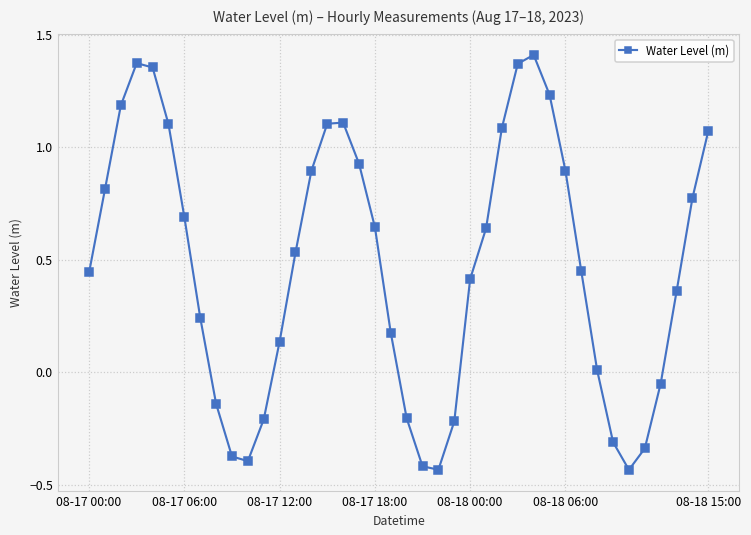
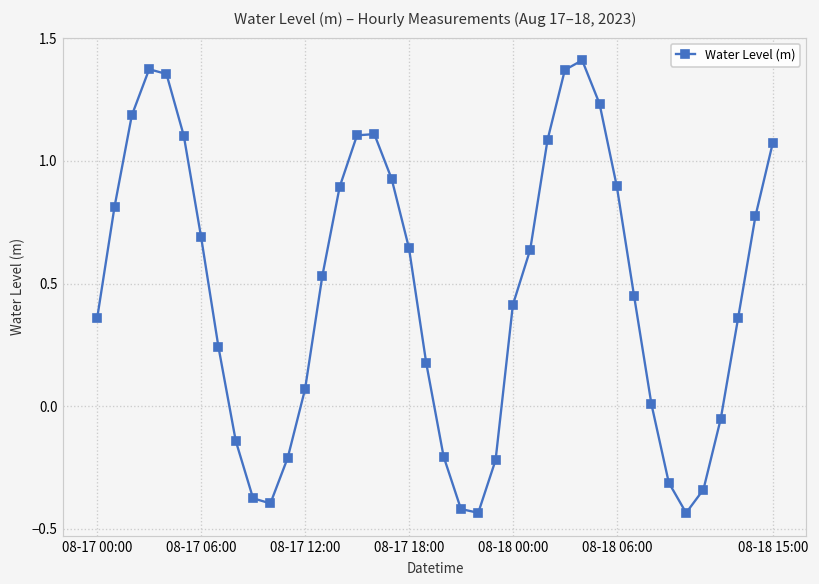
  {
-   "08-17 00:00": 0.44,
+   "08-17 00:00": 0.36,
    "08-17 06:00": 0.69,
-   "08-17 12:00": 0.14,
+   "08-17 12:00": 0.07,
    "08-17 18:00": 0.64,
    "08-18 00:00": 0.41,
    "08-18 06:00": 0.90,
    "08-18 15:00": 1.07
  }
